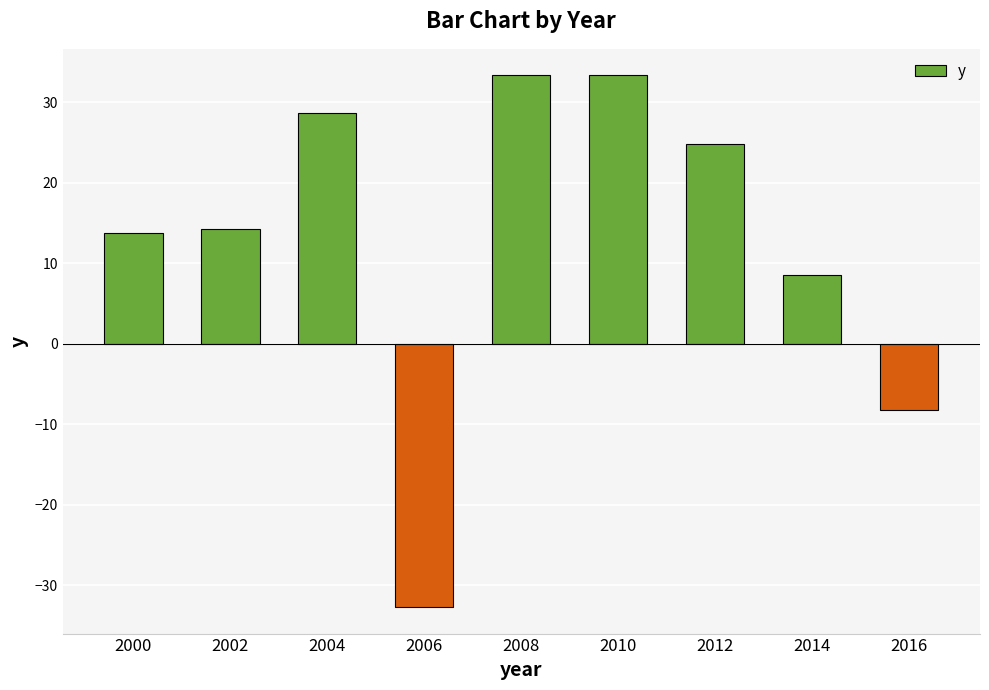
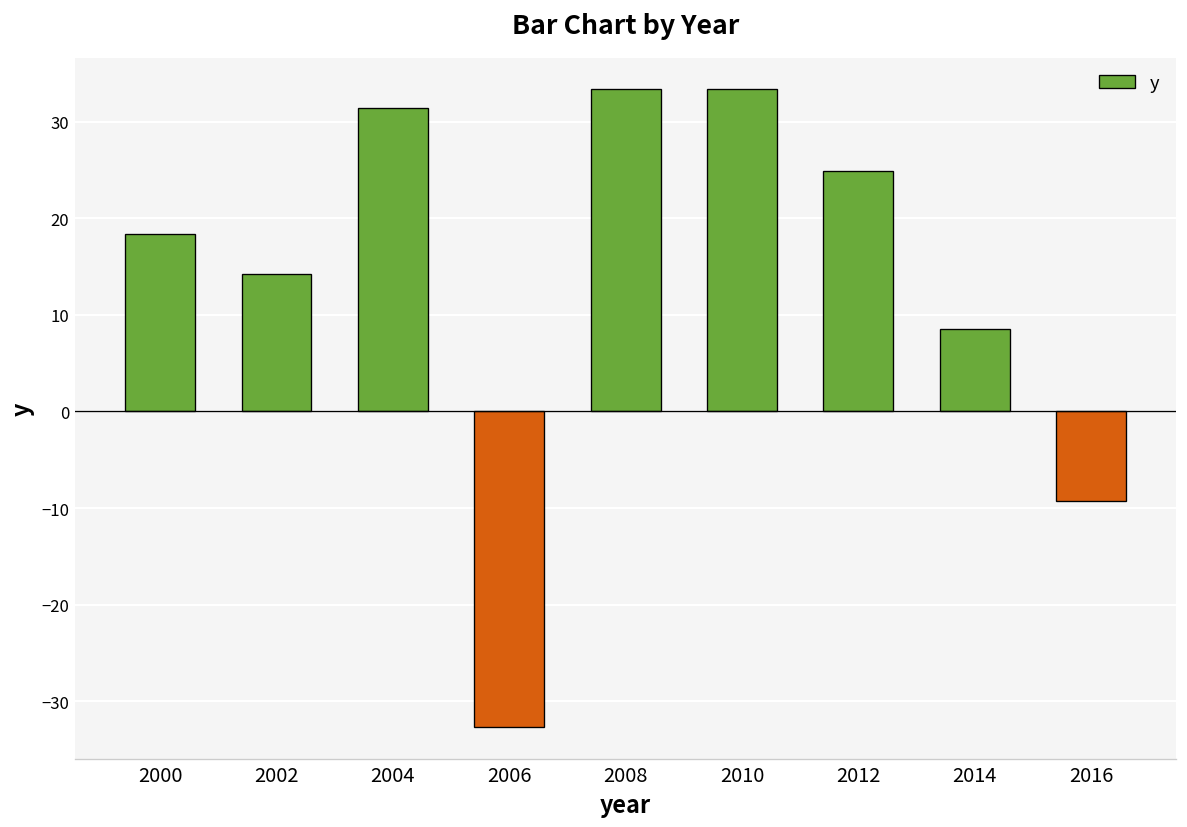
  {
-   "2000": 14,
+   "2000": 18,
    "2002": 14,
-   "2004": 29,
+   "2004": 31,
    "2006": -33,
    "2008": 33,
    "2010": 33,
    "2012": 25,
    "2014": 9,
-   "2016": -8
+   "2016": -9
  }
